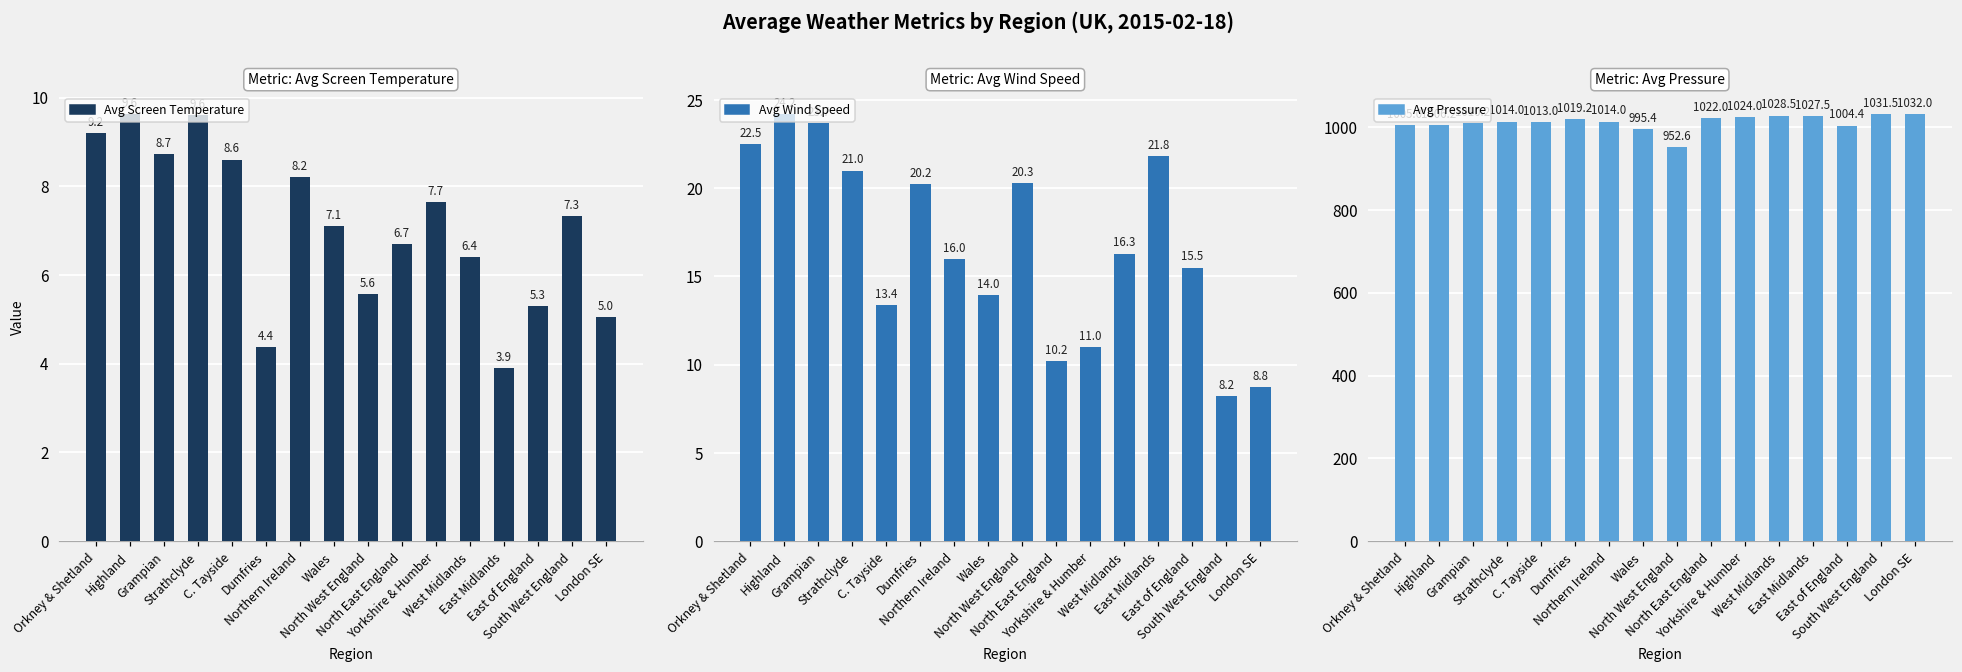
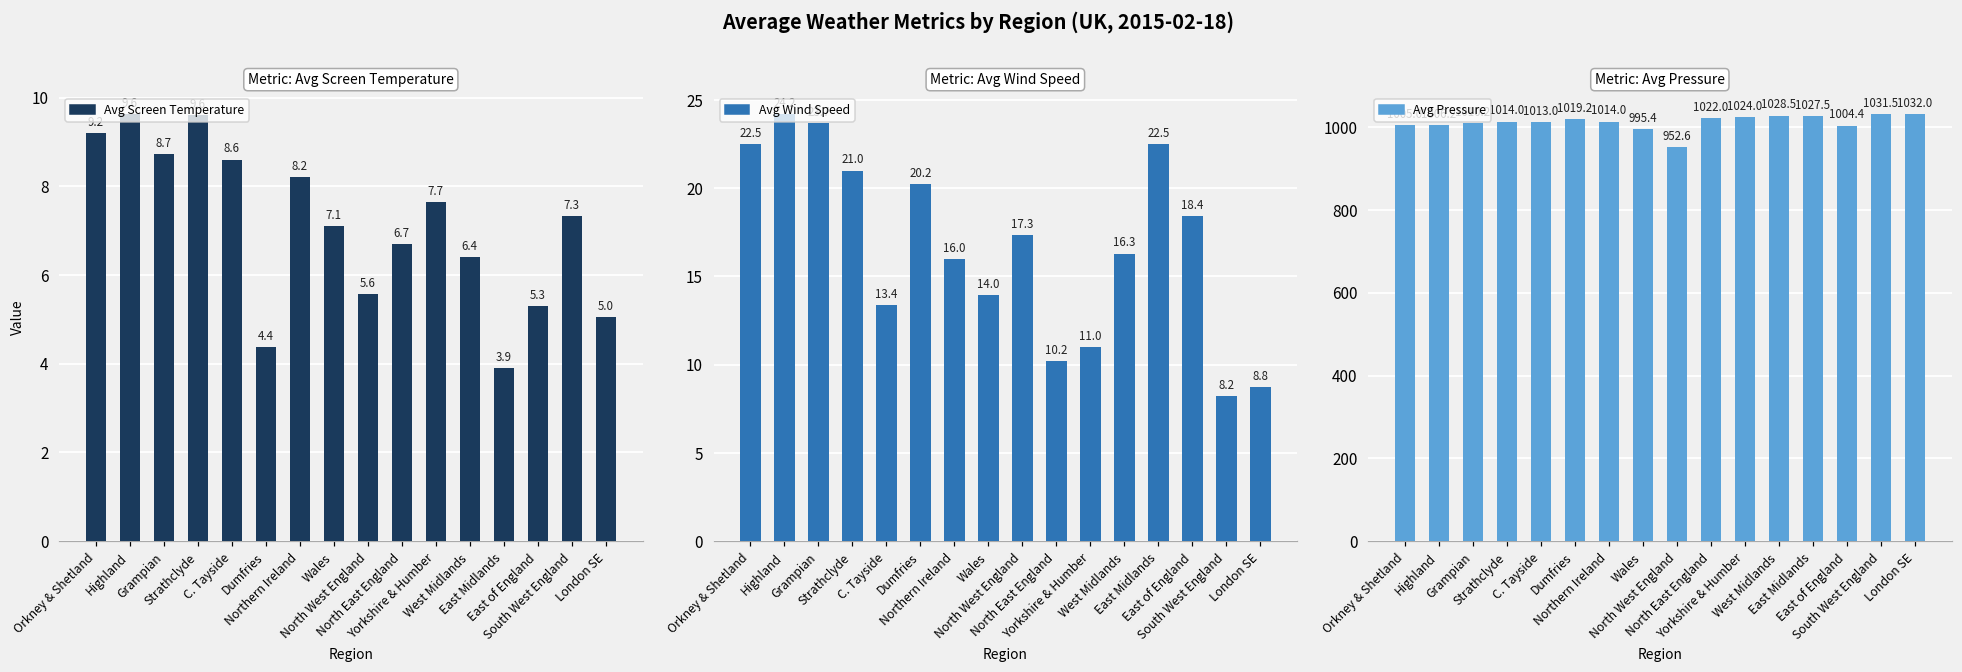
  {
    "Metric: Avg Screen Temperature": {
      "Grampian": 8.7,
      "C. Tayside": 8.6,
      "Dumfries": 4.4,
      "Northern Ireland": 8.2,
      "Wales": 7.1,
      "North West England": 5.6,
      "North East England": 6.7,
      "Yorkshire & Humber": 7.7,
      "West Midlands": 6.4,
      "East Midlands": 3.9,
      "East of England": 5.3,
      "South West England": 7.3,
      "London SE": 5.0
    },
    "Metric: Avg Wind Speed": {
      "Orkney & Shetland": 22.5,
      "Strathclyde": 21.0,
      "C. Tayside": 13.4,
      "Dumfries": 20.2,
      "Northern Ireland": 16.0,
      "Wales": 14.0,
-     "North West England": 20.3,
+     "North West England": 17.3,
      "North East England": 10.2,
      "Yorkshire & Humber": 11.0,
      "West Midlands": 16.3,
-     "East Midlands": 21.8,
-     "East of England": 15.5,
+     "East Midlands": 22.5,
+     "East of England": 18.4,
      "South West England": 8.2,
      "London SE": 8.8
    },
    "Metric: Avg Pressure": {
      "C. Tayside": 1013.0,
      "Dumfries": 1019.2,
      "Northern Ireland": 1014.0,
      "Wales": 995.4,
      "North West England": 952.6,
      "North East England": 1022.0,
      "Yorkshire & Humber": 1024.0,
      "West Midlands": 1028.5,
      "East Midlands": 1027.5,
      "East of England": 1004.4,
      "South West England": 1031.5,
      "London SE": 1032.0
    }
  }
